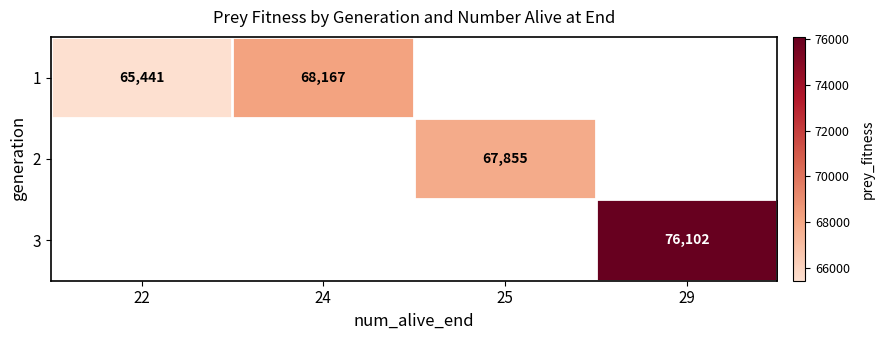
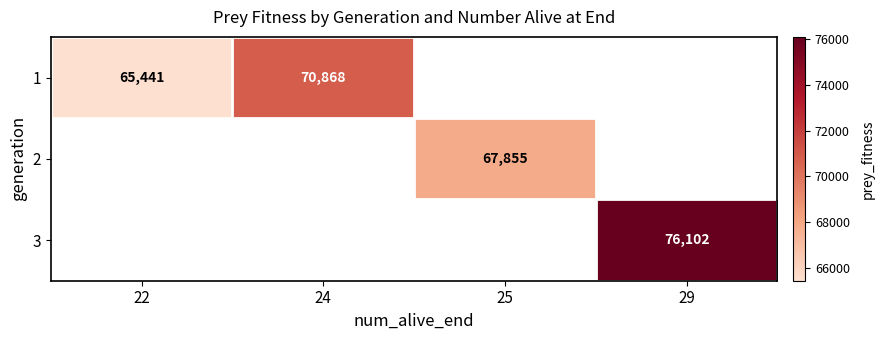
  {
    "1": {
      "22": "65,441",
-     "24": "68,167"
+     "24": "70,868"
    },
    "2": {
      "25": "67,855"
    },
    "3": {
      "29": "76,102"
    }
  }
